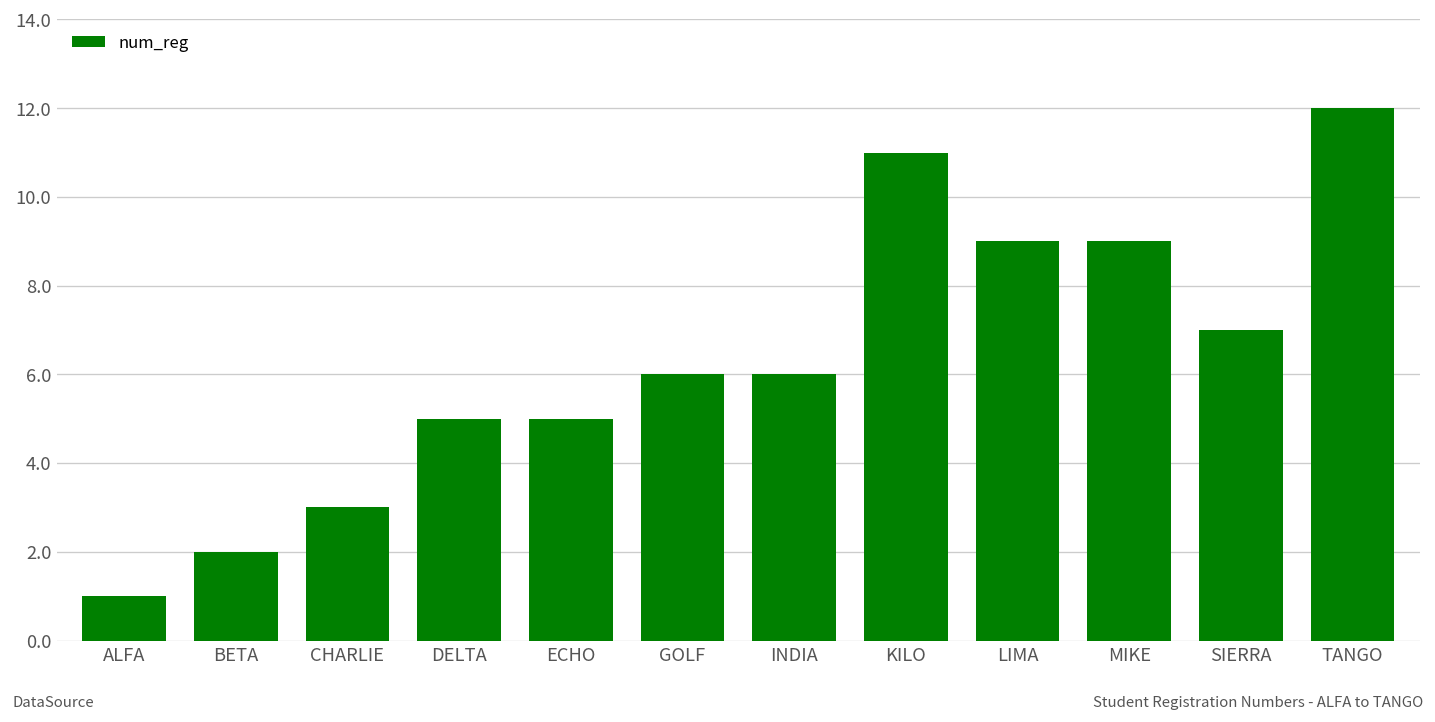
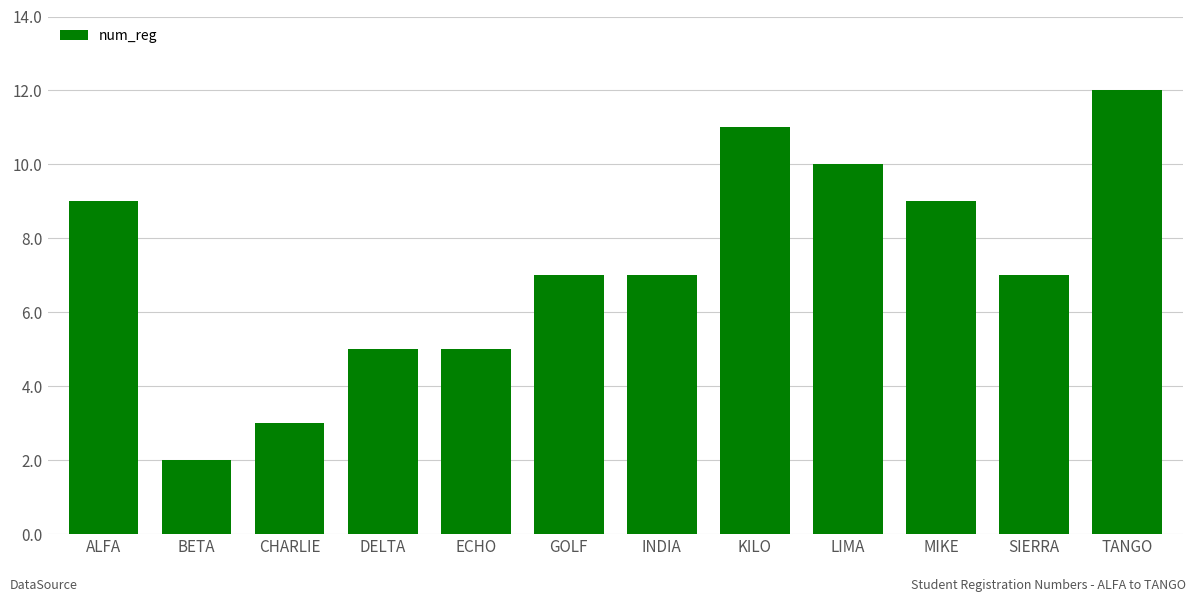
  {
-   "ALFA": 1,
+   "ALFA": 9,
    "BETA": 2,
    "CHARLIE": 3,
    "DELTA": 5,
    "ECHO": 5,
-   "GOLF": 6,
-   "INDIA": 6,
+   "GOLF": 7,
+   "INDIA": 7,
    "KILO": 11,
-   "LIMA": 9,
+   "LIMA": 10,
    "MIKE": 9,
    "SIERRA": 7,
    "TANGO": 12
  }
